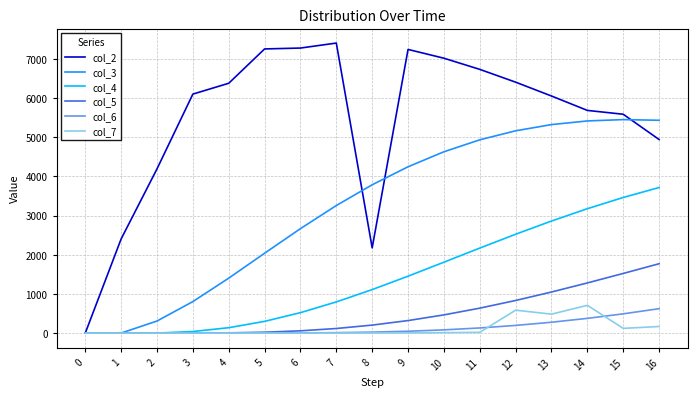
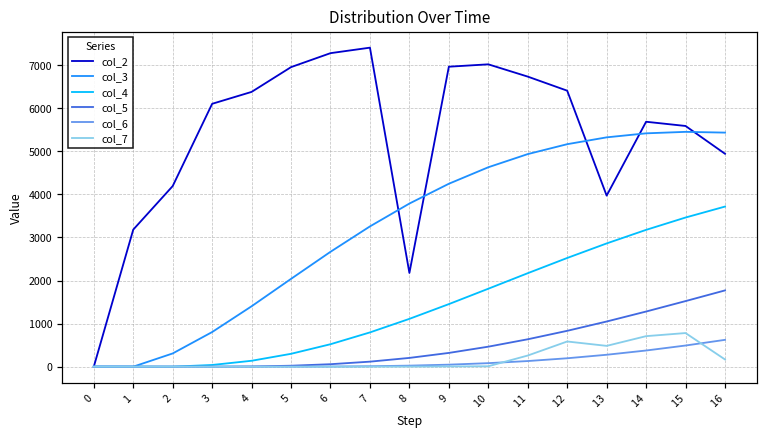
  {
    "col_2": {
-     "1": 2400,
+     "1": 3200,
      "2": 4200,
      "3": 6100,
      "4": 6400,
-     "5": 7300,
+     "5": 7000,
      "6": 7300,
      "7": 7400,
      "8": 2200,
-     "9": 7200,
+     "9": 7000,
      "10": 7000,
      "11": 6700,
      "12": 6400,
-     "13": 6100,
+     "13": 4000,
      "14": 5700,
      "15": 5600,
      "16": 4900
    },
    "col_7": {
      "10": 0,
-     "11": 0,
+     "11": 300,
      "12": 600,
      "13": 500,
      "14": 700,
-     "15": 100,
+     "15": 800,
      "16": 200
    }
  }
